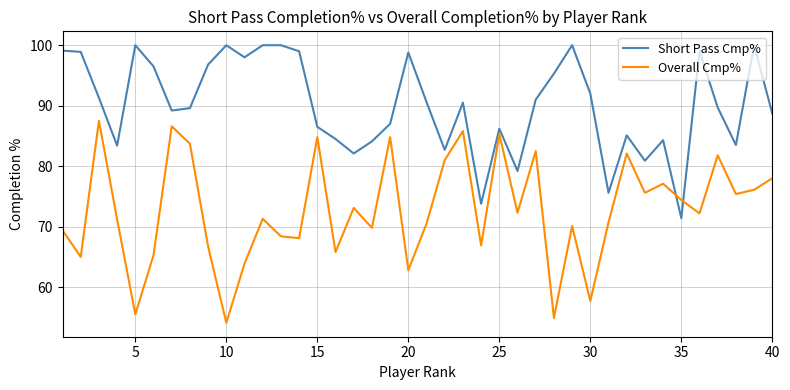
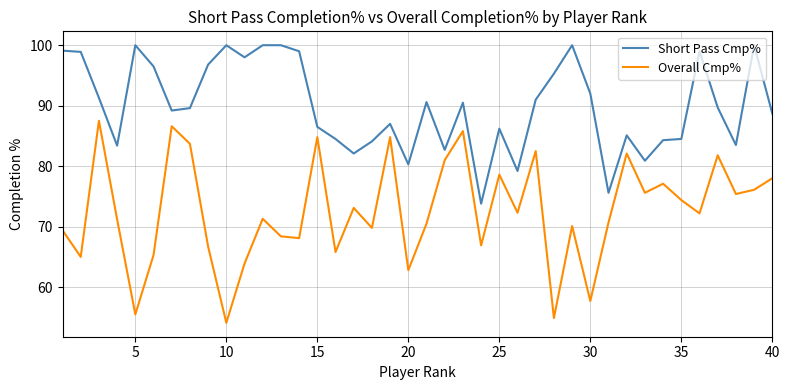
  {
    "Short Pass Cmp%": {
      "5": 100,
      "10": 100,
      "15": 87,
-     "20": 99,
+     "20": 80,
      "25": 86,
      "30": 92,
-     "35": 71,
+     "35": 85,
      "40": 89
    },
    "Overall Cmp%": {
      "5": 56,
      "10": 54,
      "15": 85,
      "20": 63,
-     "25": 85,
+     "25": 79,
      "30": 58,
      "35": 74,
      "40": 78
    }
  }
